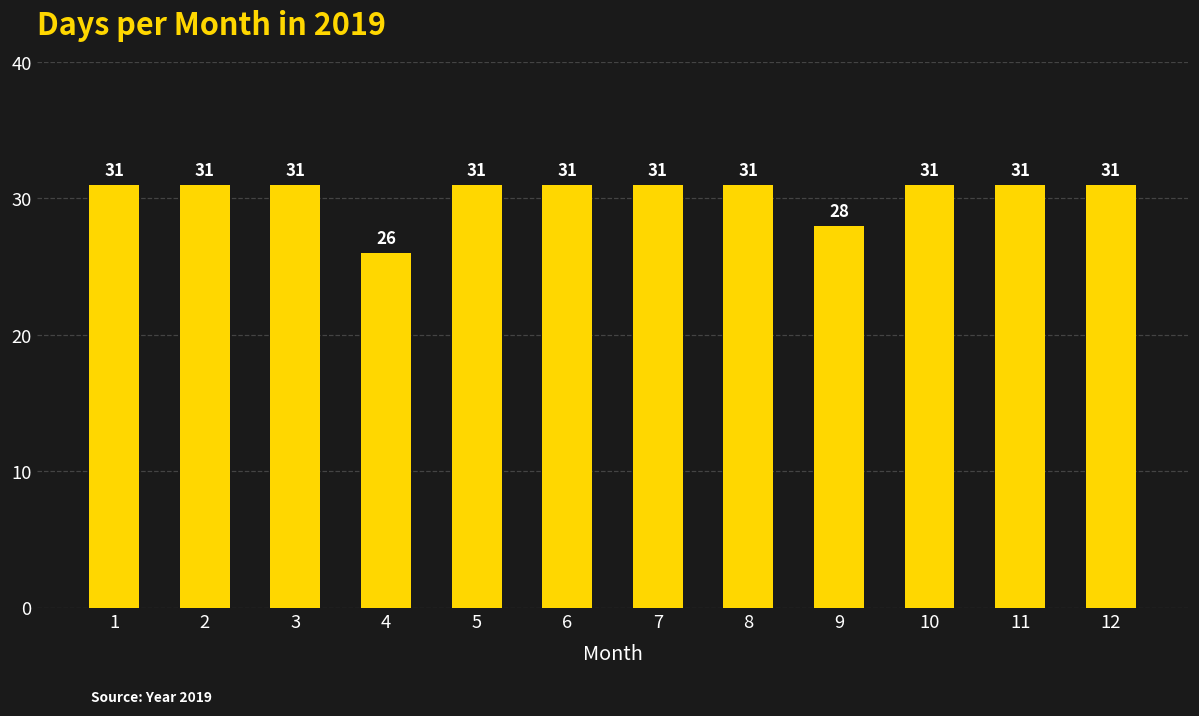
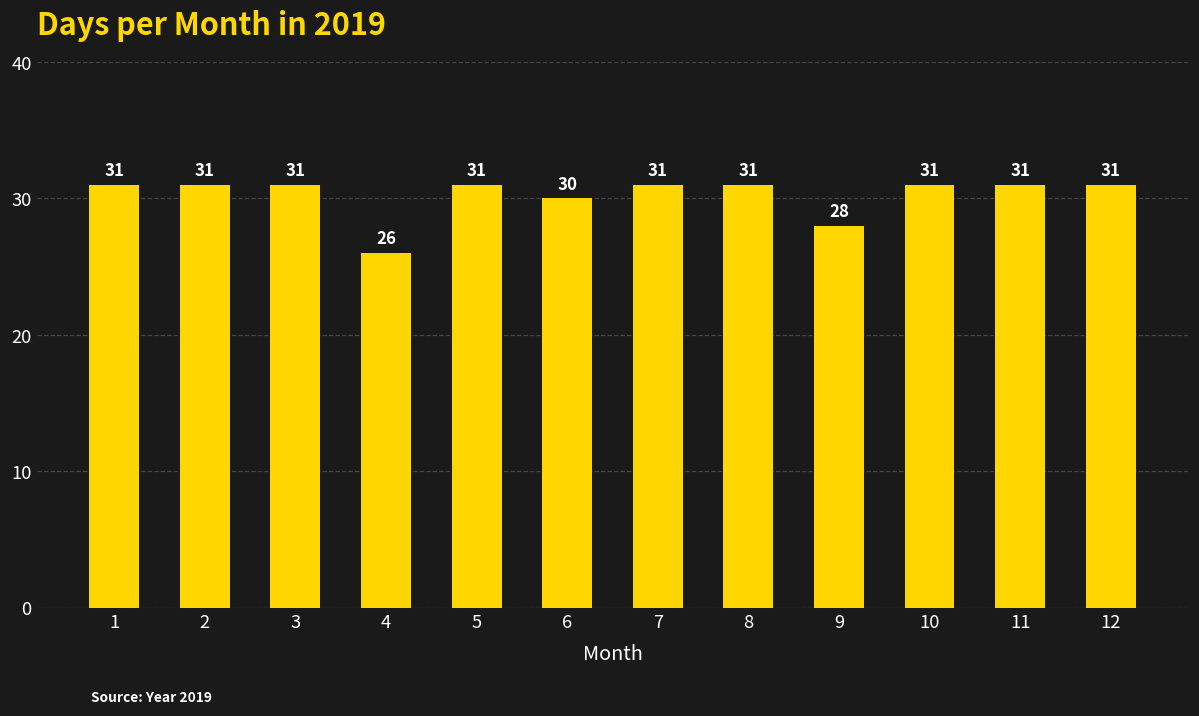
  {
    "1": 31,
    "2": 31,
    "3": 31,
    "4": 26,
    "5": 31,
-   "6": 31,
+   "6": 30,
    "7": 31,
    "8": 31,
    "9": 28,
    "10": 31,
    "11": 31,
    "12": 31
  }
